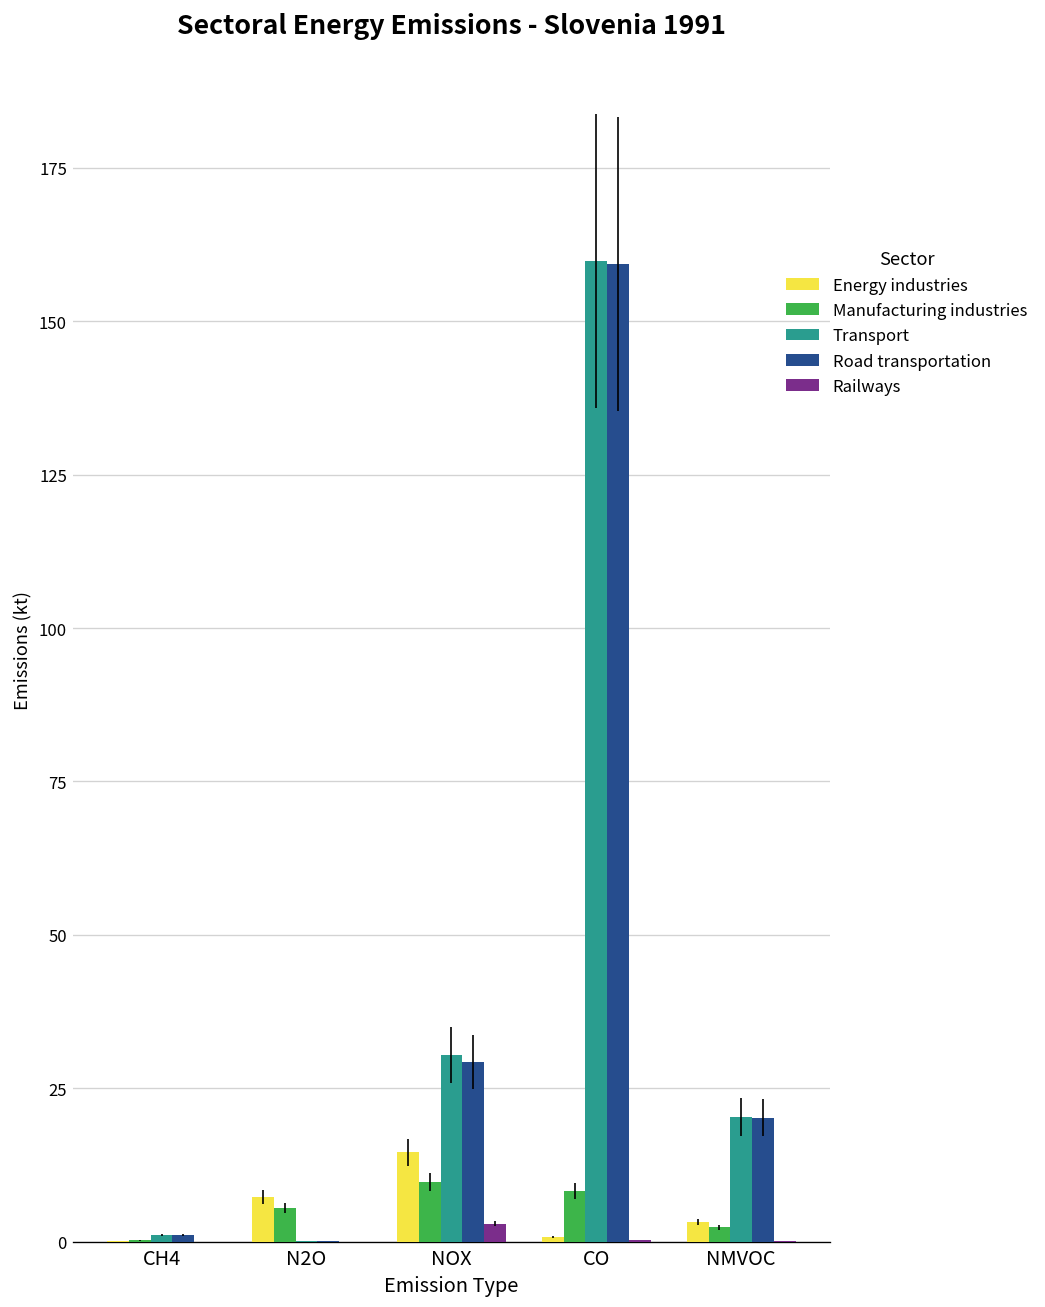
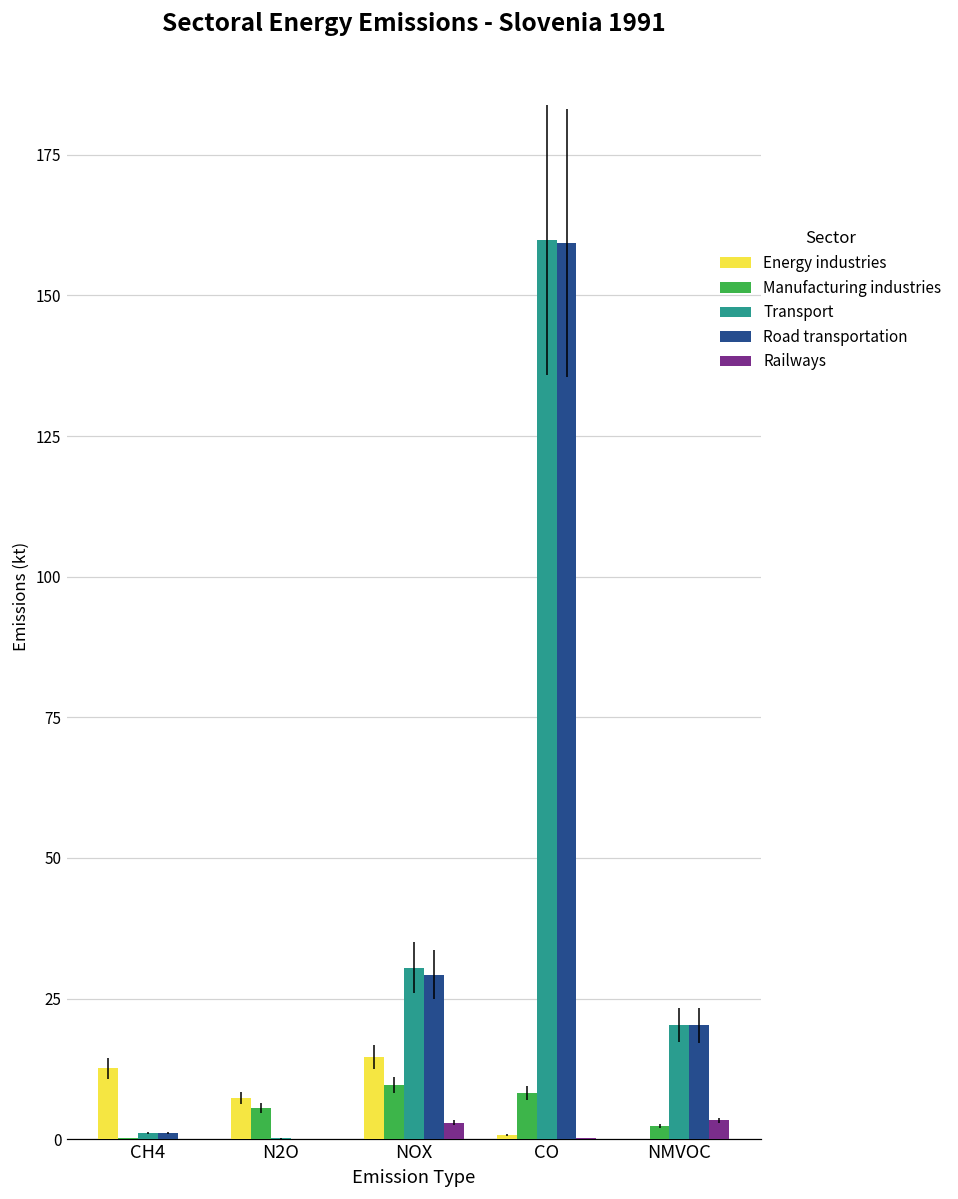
  {
    "Energy industries": {
-     "CH4": 0,
+     "CH4": 13,
      "N2O": 7,
      "NOX": 15,
      "CO": 1,
-     "NMVOC": 3
+     "NMVOC": 0
    },
    "Manufacturing industries": {
      "N2O": 6,
      "NOX": 10,
      "CO": 8,
      "NMVOC": 2
    },
    "Transport": {
      "CH4": 1,
      "NOX": 30,
      "CO": 160,
      "NMVOC": 20
    },
    "Road transportation": {
      "CH4": 1,
      "NOX": 29,
      "CO": 159,
      "NMVOC": 20
    },
    "Railways": {
      "NOX": 3,
-     "NMVOC": 0
+     "NMVOC": 3
    }
  }
